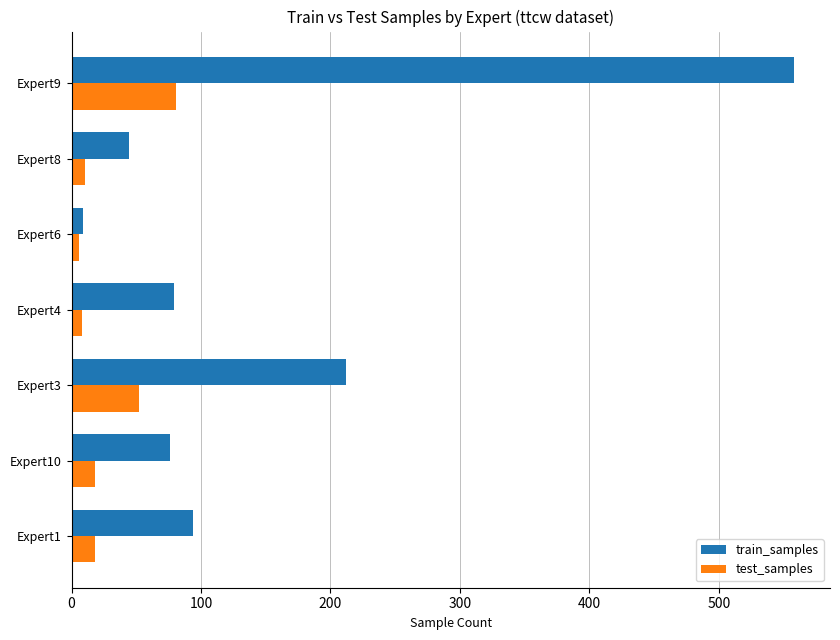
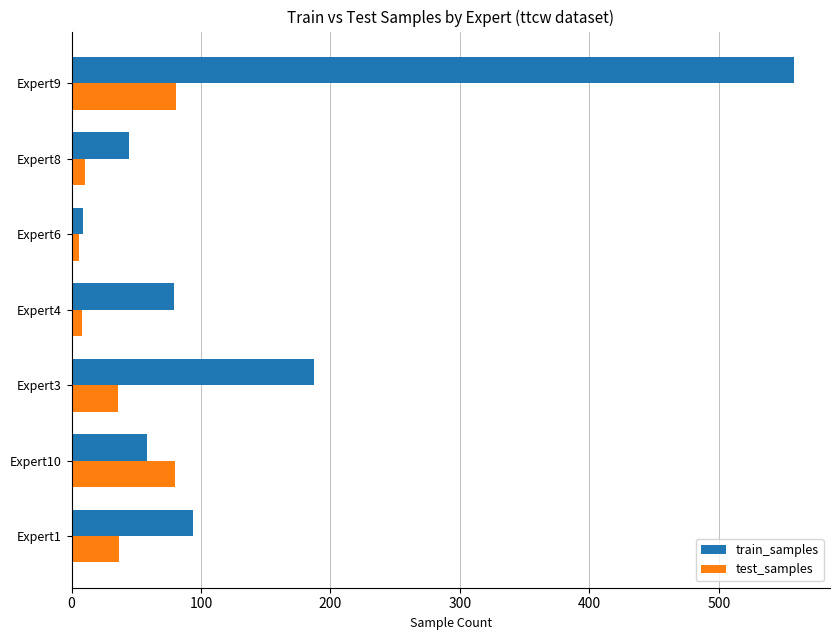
  {
    "train_samples": {
      "Expert9": 558,
      "Expert8": 44,
      "Expert6": 9,
      "Expert4": 79,
-     "Expert3": 212,
-     "Expert10": 76,
+     "Expert3": 187,
+     "Expert10": 58,
      "Expert1": 94
    },
    "test_samples": {
      "Expert9": 81,
      "Expert8": 10,
      "Expert6": 6,
      "Expert4": 8,
-     "Expert3": 52,
-     "Expert10": 18,
-     "Expert1": 18
+     "Expert3": 36,
+     "Expert10": 80,
+     "Expert1": 37
    }
  }
